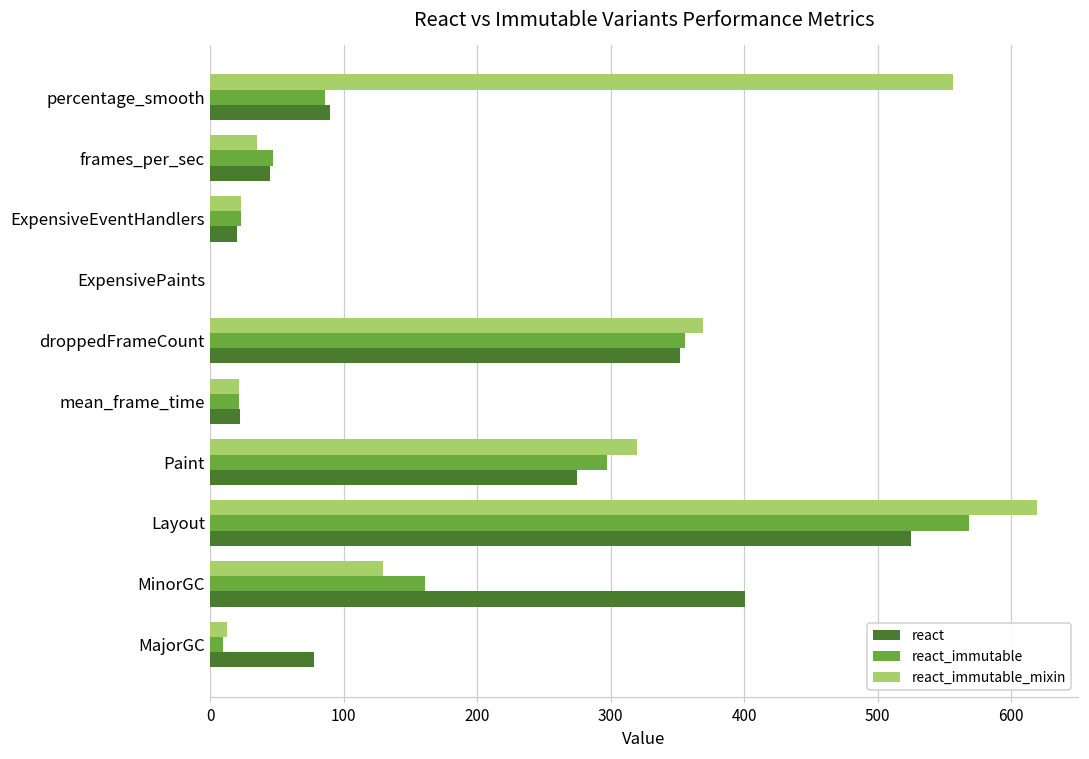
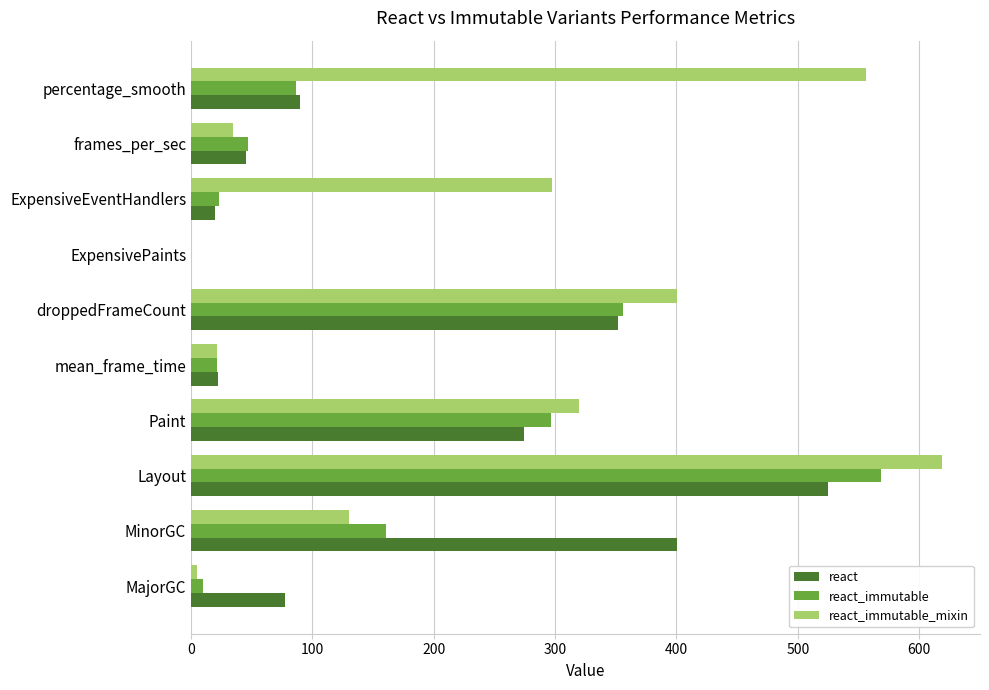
  {
    "react_immutable_mixin": {
      "percentage_smooth": 557,
      "frames_per_sec": 35,
-     "ExpensiveEventHandlers": 23,
+     "ExpensiveEventHandlers": 298,
      "ExpensivePaints": 0,
-     "droppedFrameCount": 369,
+     "droppedFrameCount": 401,
      "mean_frame_time": 22,
      "Paint": 320,
      "Layout": 619,
      "MinorGC": 130,
-     "MajorGC": 13
+     "MajorGC": 5
    }
  }
